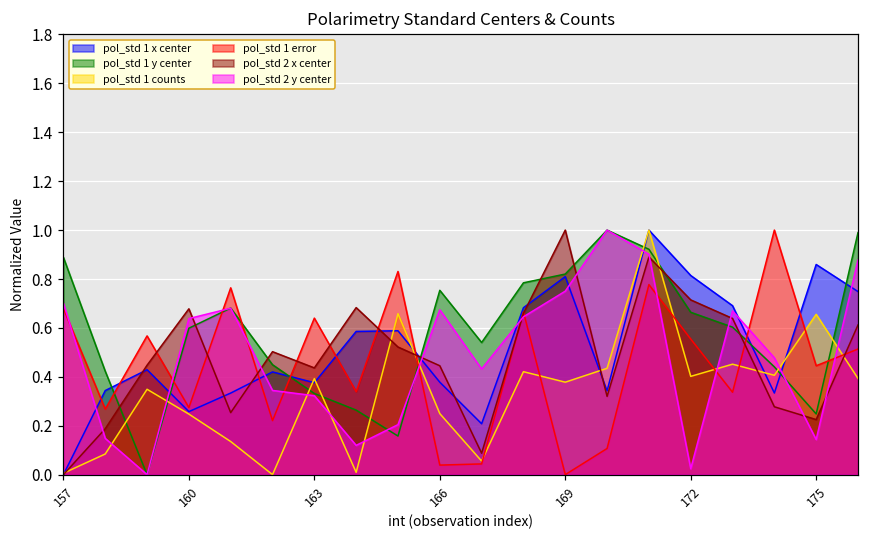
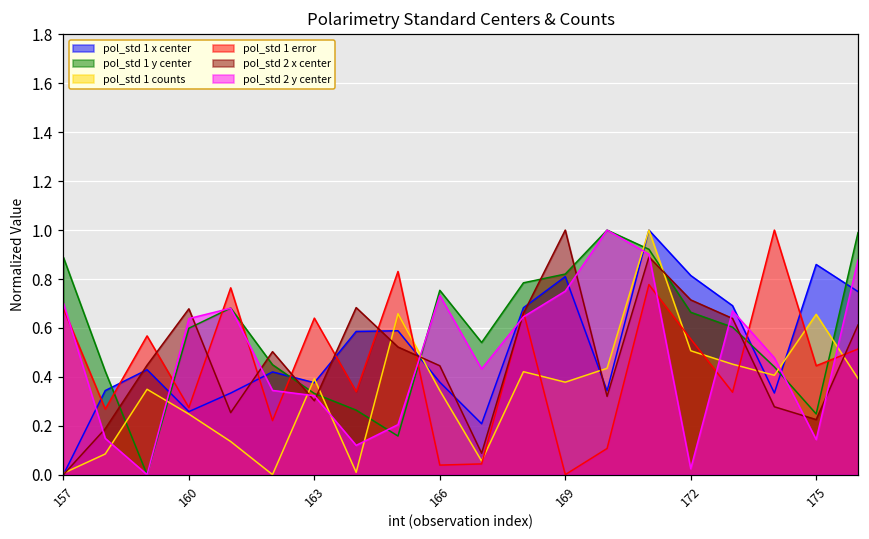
  {
    "pol_std 1 x center": {
      "163": 0.38,
      "166": 0.38,
      "172": 0.81,
      "175": 0.86
    },
    "pol_std 1 y center": {
      "157": 0.89,
      "160": 0.60,
      "166": 0.75,
      "172": 0.66,
      "175": 0.25
    },
    "pol_std 1 counts": {
      "163": 0.39,
-     "166": 0.25,
+     "166": 0.34,
      "169": 0.38,
-     "172": 0.40,
+     "172": 0.51,
      "175": 0.66
    },
    "pol_std 1 error": {
      "157": 0.68,
      "160": 0.27,
      "163": 0.64,
      "166": 0.04,
      "169": 0.00,
      "172": 0.55,
      "175": 0.45
    },
    "pol_std 2 x center": {
      "160": 0.68,
-     "163": 0.44,
+     "163": 0.30,
      "166": 0.45,
      "169": 1.00,
      "172": 0.71,
      "175": 0.23
    },
    "pol_std 2 y center": {
      "157": 0.70,
      "160": 0.64,
-     "166": 0.67,
+     "166": 0.73,
      "169": 0.75,
      "172": 0.02,
      "175": 0.14
    }
  }
